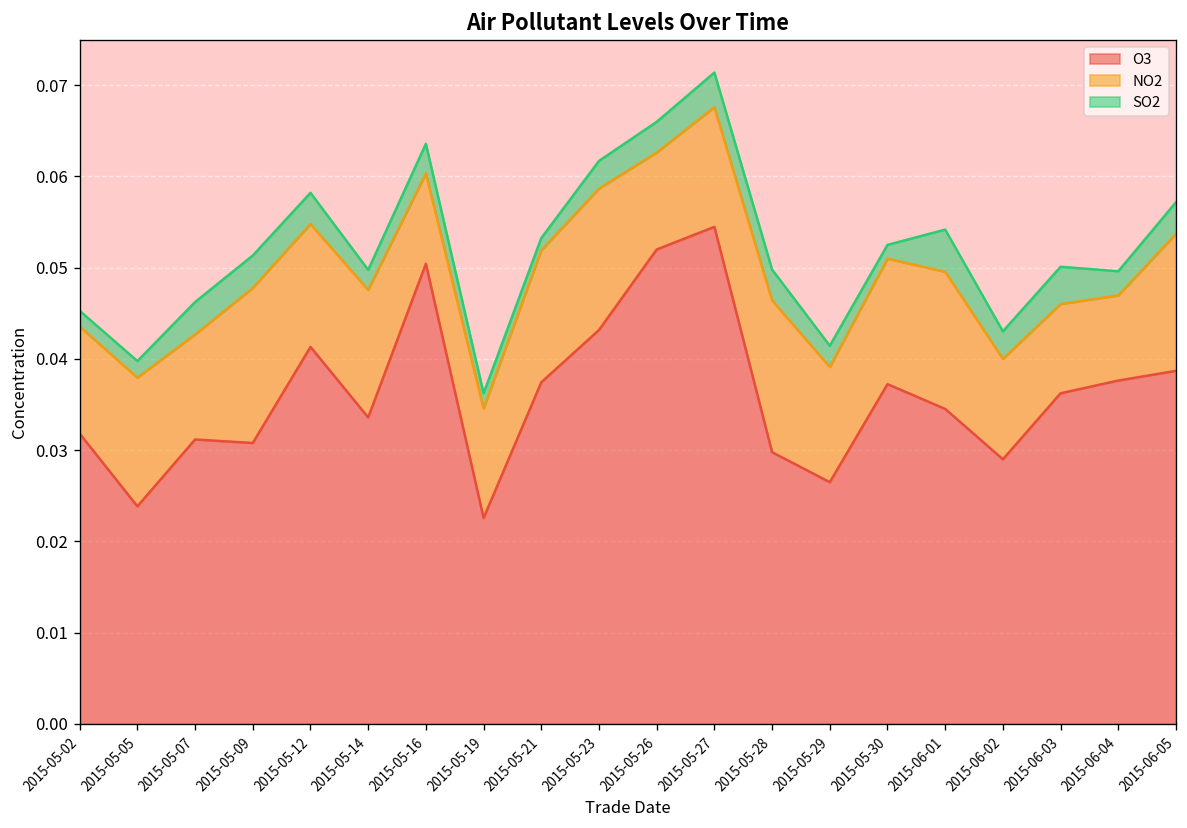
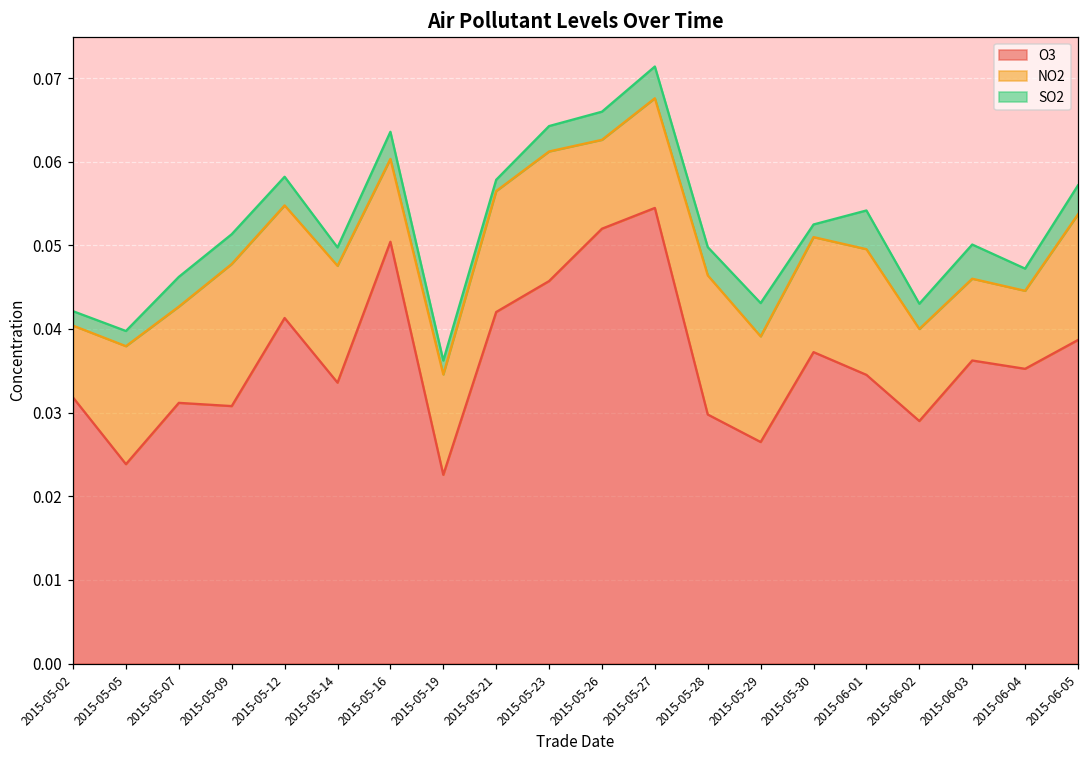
  {
    "O3": {
      "2015-05-02": 0.032,
      "2015-05-05": 0.024,
      "2015-05-07": 0.031,
      "2015-05-09": 0.031,
      "2015-05-12": 0.041,
      "2015-05-14": 0.034,
      "2015-05-16": 0.050,
      "2015-05-19": 0.023,
-     "2015-05-21": 0.037,
-     "2015-05-23": 0.043,
+     "2015-05-21": 0.042,
+     "2015-05-23": 0.046,
      "2015-05-26": 0.052,
      "2015-05-27": 0.054,
      "2015-05-28": 0.030,
      "2015-05-29": 0.026,
      "2015-05-30": 0.037,
      "2015-06-01": 0.035,
      "2015-06-02": 0.029,
      "2015-06-03": 0.036,
-     "2015-06-04": 0.038,
+     "2015-06-04": 0.035,
      "2015-06-05": 0.039
    },
    "NO2": {
-     "2015-05-02": 0.012,
+     "2015-05-02": 0.009,
      "2015-05-05": 0.014,
      "2015-05-07": 0.012,
      "2015-05-09": 0.017,
      "2015-05-12": 0.013,
      "2015-05-14": 0.014,
      "2015-05-16": 0.010,
      "2015-05-19": 0.012,
      "2015-05-21": 0.014,
      "2015-05-23": 0.015,
      "2015-05-26": 0.011,
      "2015-05-27": 0.013,
      "2015-05-28": 0.017,
      "2015-05-29": 0.013,
      "2015-05-30": 0.014,
      "2015-06-01": 0.015,
      "2015-06-02": 0.011,
      "2015-06-03": 0.010,
      "2015-06-04": 0.009,
      "2015-06-05": 0.015
    },
    "SO2": {
      "2015-05-02": 0.002,
      "2015-05-05": 0.002,
      "2015-05-07": 0.004,
      "2015-05-09": 0.004,
      "2015-05-12": 0.003,
      "2015-05-14": 0.002,
      "2015-05-16": 0.003,
      "2015-05-19": 0.002,
      "2015-05-21": 0.001,
      "2015-05-23": 0.003,
      "2015-05-26": 0.003,
      "2015-05-27": 0.004,
      "2015-05-28": 0.003,
-     "2015-05-29": 0.002,
+     "2015-05-29": 0.004,
      "2015-05-30": 0.002,
      "2015-06-01": 0.005,
      "2015-06-02": 0.003,
      "2015-06-03": 0.004,
      "2015-06-04": 0.003,
      "2015-06-05": 0.003
    }
  }
